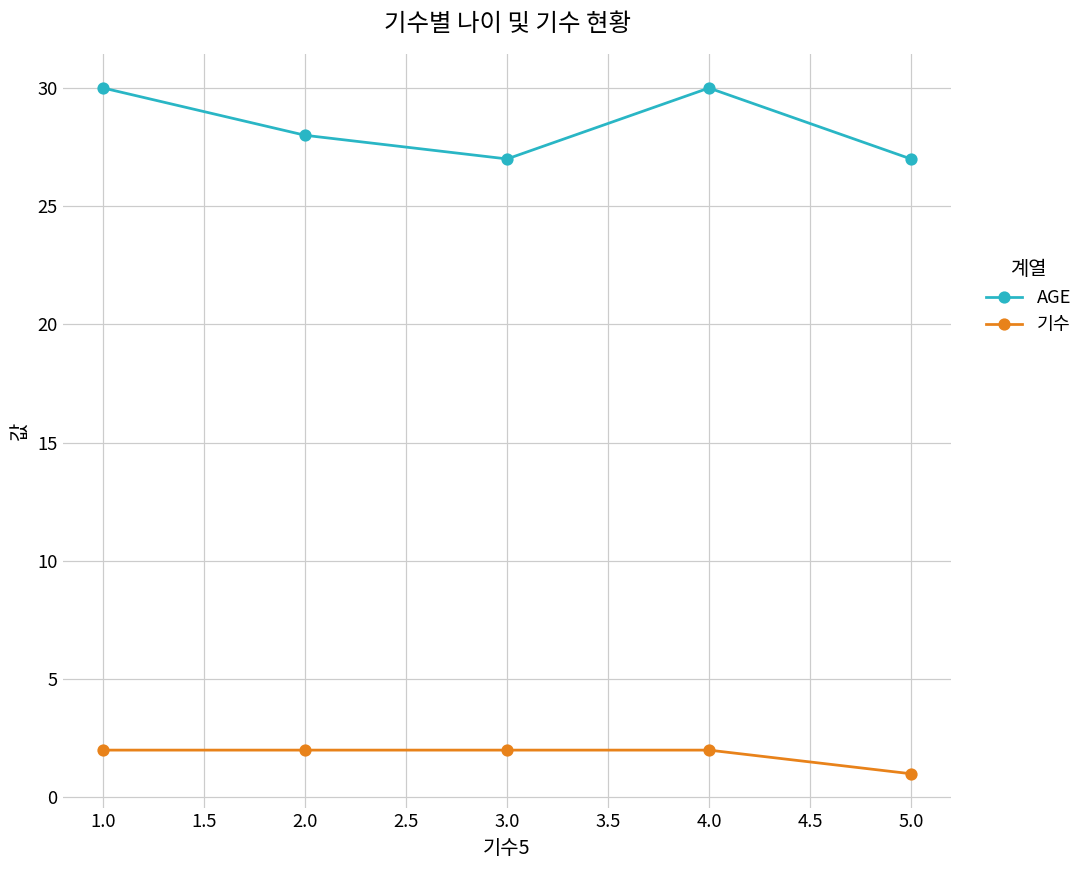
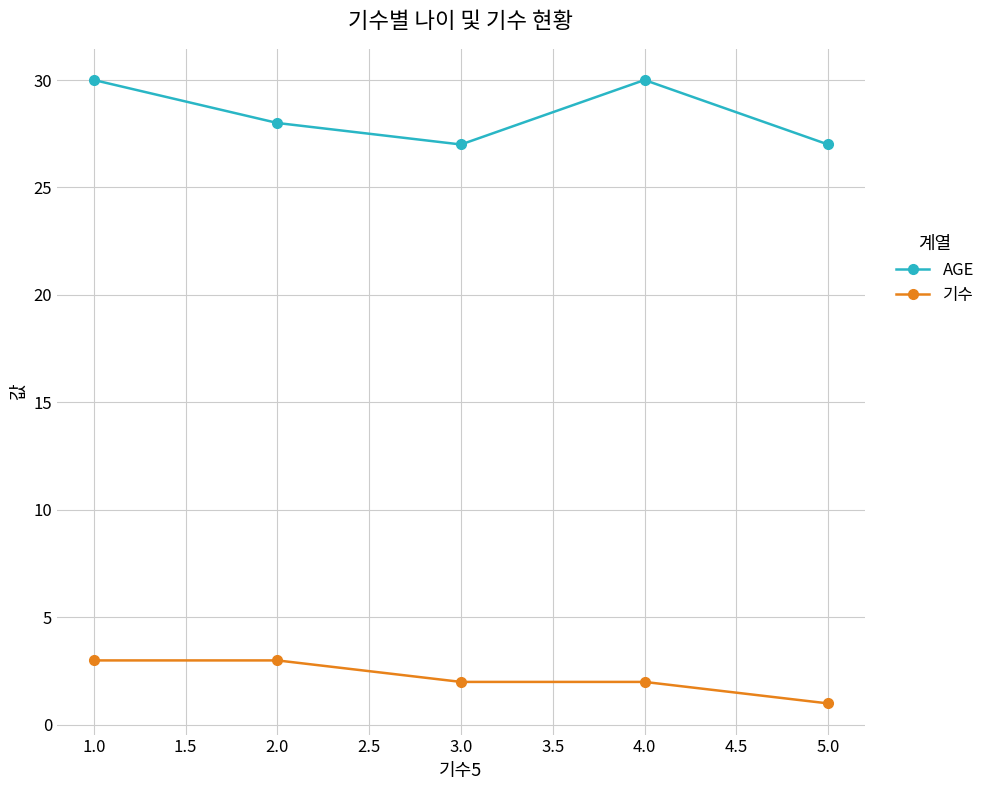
  {
    "AGE": {
      "1.0": 30,
      "2.0": 28,
      "3.0": 27,
      "4.0": 30,
      "5.0": 27
    },
    "기수": {
-     "1.0": 2,
-     "2.0": 2,
+     "1.0": 3,
+     "2.0": 3,
      "3.0": 2,
      "4.0": 2,
      "5.0": 1
    }
  }
